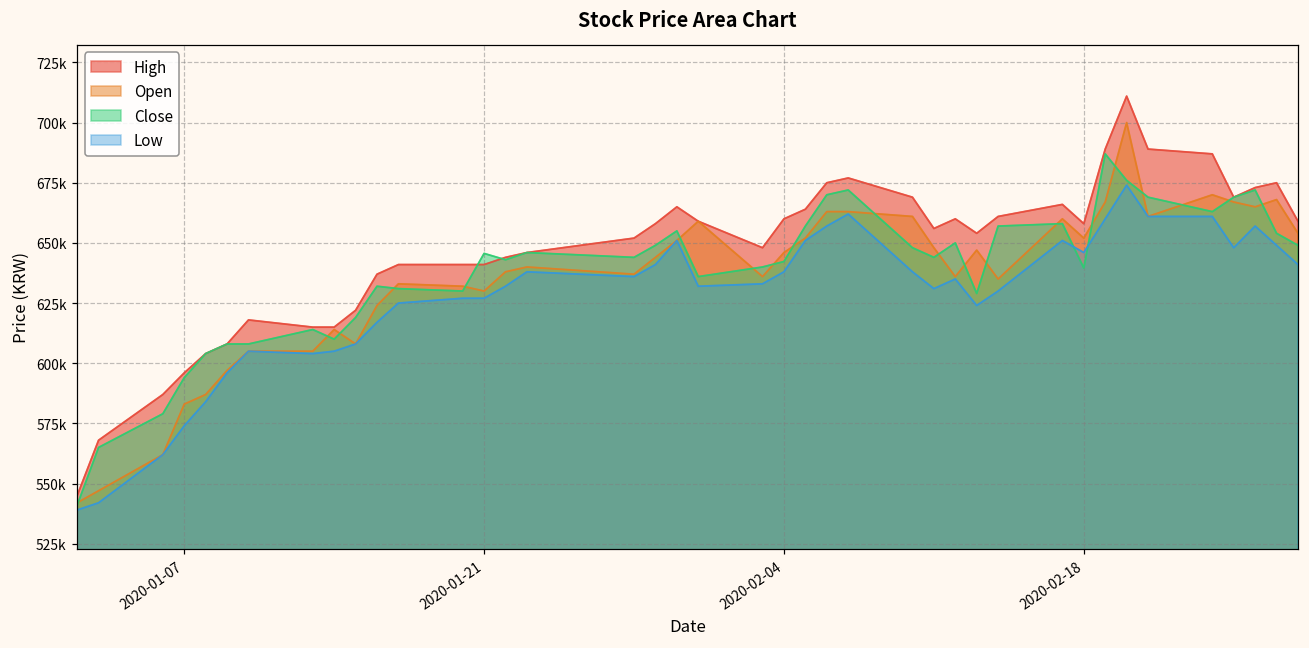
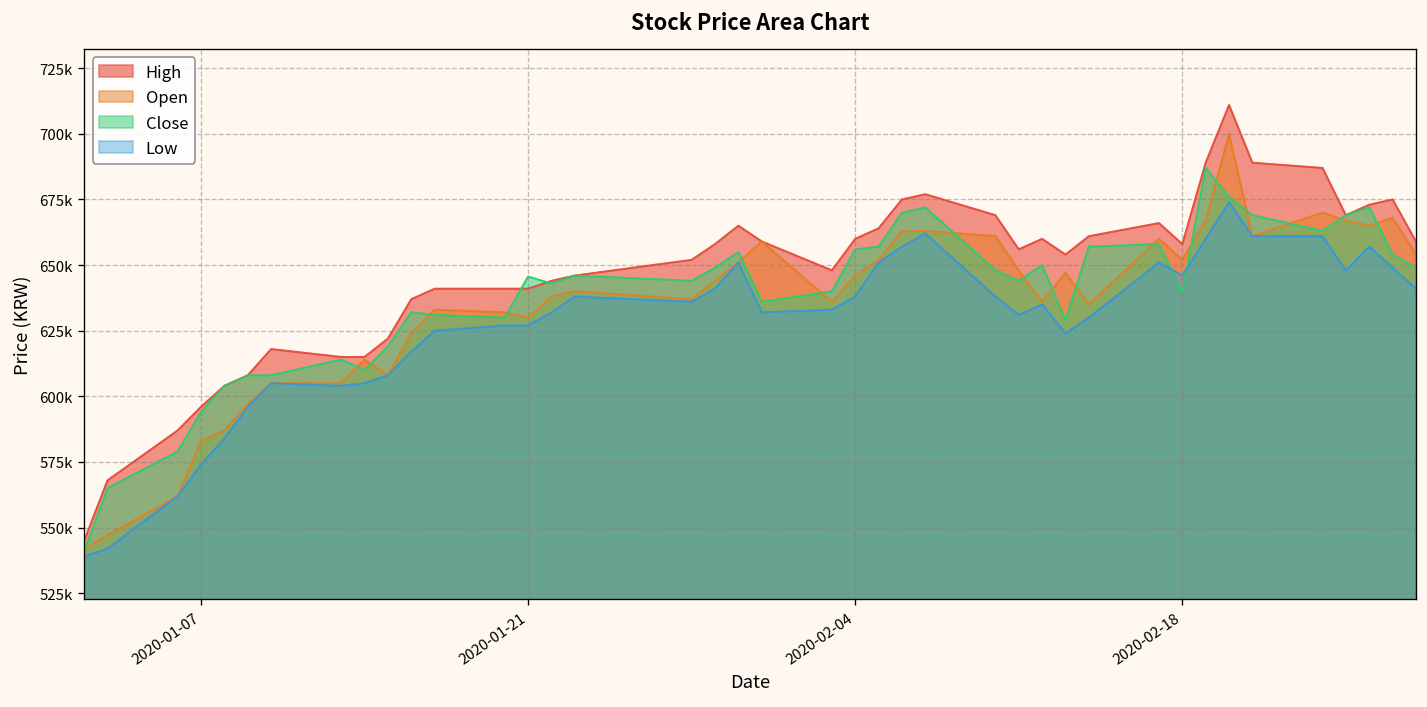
  {
    "Close": {
      "2020-01-07": 594000,
      "2020-01-21": 646000,
-     "2020-02-04": 642000,
+     "2020-02-04": 656000,
      "2020-02-18": 640000
    },
    "Low": {
      "2020-01-07": 574000,
      "2020-01-21": 627000,
      "2020-02-04": 638000,
      "2020-02-18": 646000
    }
  }
